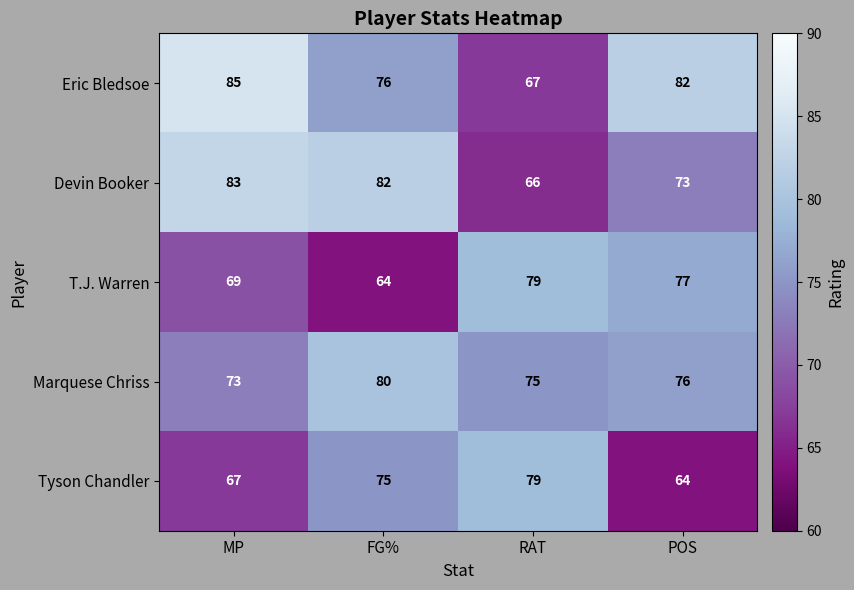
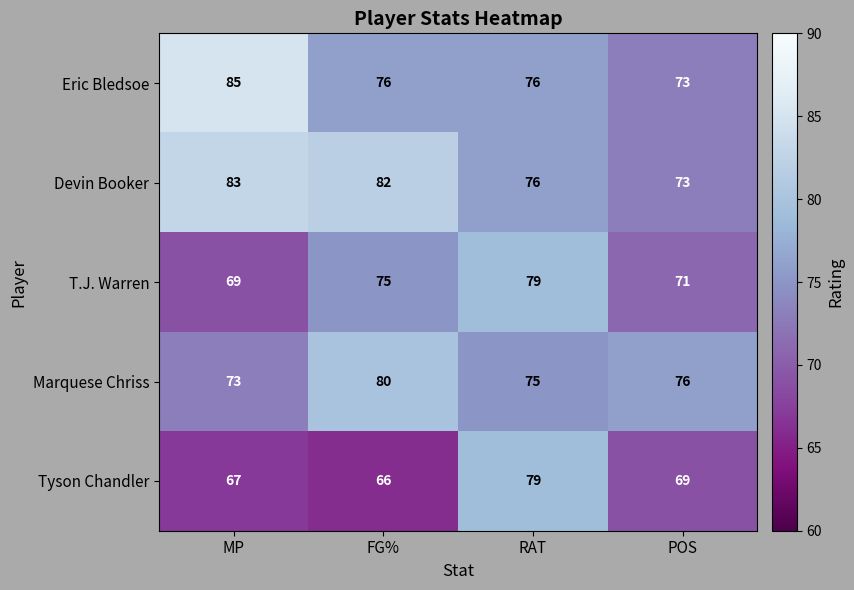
  {
    "Eric Bledsoe": {
      "MP": 85,
      "FG%": 76,
-     "RAT": 67,
-     "POS": 82
+     "RAT": 76,
+     "POS": 73
    },
    "Devin Booker": {
      "MP": 83,
      "FG%": 82,
-     "RAT": 66,
+     "RAT": 76,
      "POS": 73
    },
    "T.J. Warren": {
      "MP": 69,
-     "FG%": 64,
+     "FG%": 75,
      "RAT": 79,
-     "POS": 77
+     "POS": 71
    },
    "Marquese Chriss": {
      "MP": 73,
      "FG%": 80,
      "RAT": 75,
      "POS": 76
    },
    "Tyson Chandler": {
      "MP": 67,
-     "FG%": 75,
+     "FG%": 66,
      "RAT": 79,
-     "POS": 64
+     "POS": 69
    }
  }
